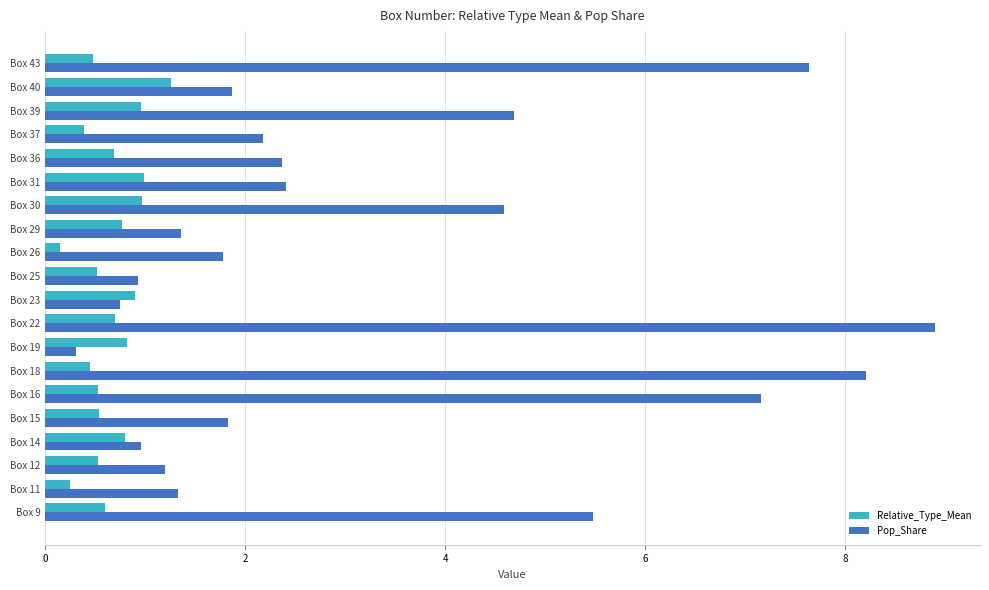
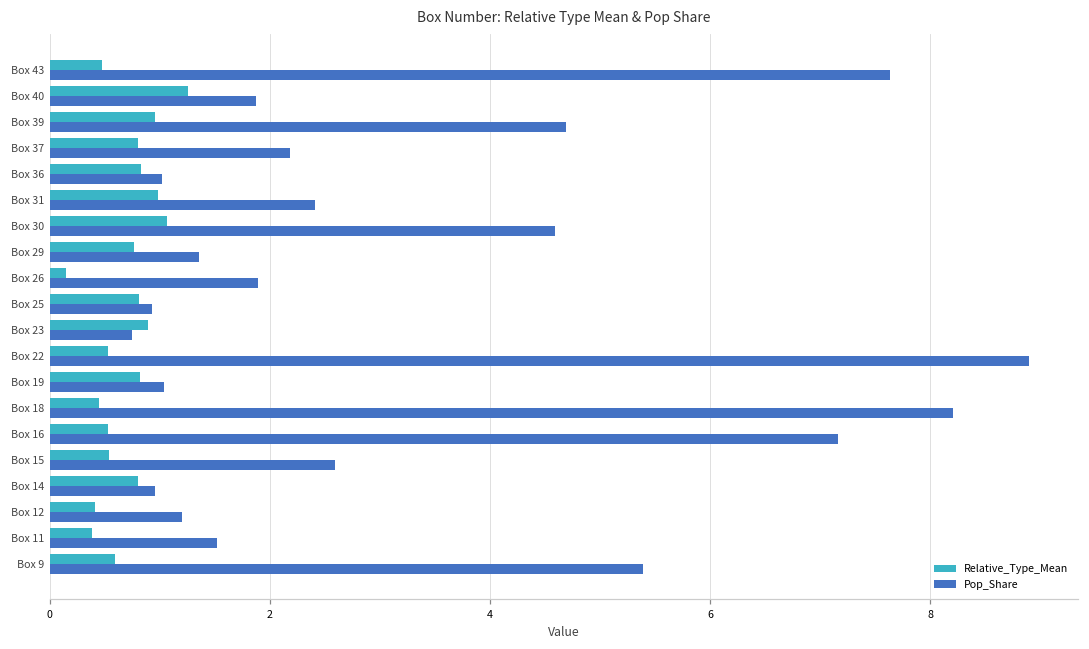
  {
    "Relative_Type_Mean": {
      "Box 43": 0.48,
      "Box 40": 1.26,
      "Box 39": 0.96,
-     "Box 37": 0.39,
-     "Box 36": 0.69,
+     "Box 37": 0.80,
+     "Box 36": 0.83,
      "Box 31": 0.99,
-     "Box 30": 0.97,
+     "Box 30": 1.07,
      "Box 29": 0.76,
      "Box 26": 0.15,
-     "Box 25": 0.52,
+     "Box 25": 0.81,
      "Box 23": 0.89,
-     "Box 22": 0.70,
+     "Box 22": 0.53,
      "Box 19": 0.82,
      "Box 18": 0.45,
      "Box 16": 0.53,
      "Box 15": 0.54,
      "Box 14": 0.80,
-     "Box 12": 0.53,
-     "Box 11": 0.25,
+     "Box 12": 0.41,
+     "Box 11": 0.38,
      "Box 9": 0.59
    },
    "Pop_Share": {
      "Box 43": 7.64,
      "Box 40": 1.87,
      "Box 39": 4.69,
      "Box 37": 2.18,
-     "Box 36": 2.37,
+     "Box 36": 1.02,
      "Box 31": 2.41,
      "Box 30": 4.59,
      "Box 29": 1.36,
-     "Box 26": 1.78,
+     "Box 26": 1.89,
      "Box 25": 0.93,
      "Box 23": 0.75,
      "Box 22": 8.90,
-     "Box 19": 0.31,
+     "Box 19": 1.04,
      "Box 18": 8.21,
      "Box 16": 7.16,
-     "Box 15": 1.83,
+     "Box 15": 2.59,
      "Box 14": 0.96,
      "Box 12": 1.20,
-     "Box 11": 1.33,
-     "Box 9": 5.48
+     "Box 11": 1.52,
+     "Box 9": 5.39
    }
  }
